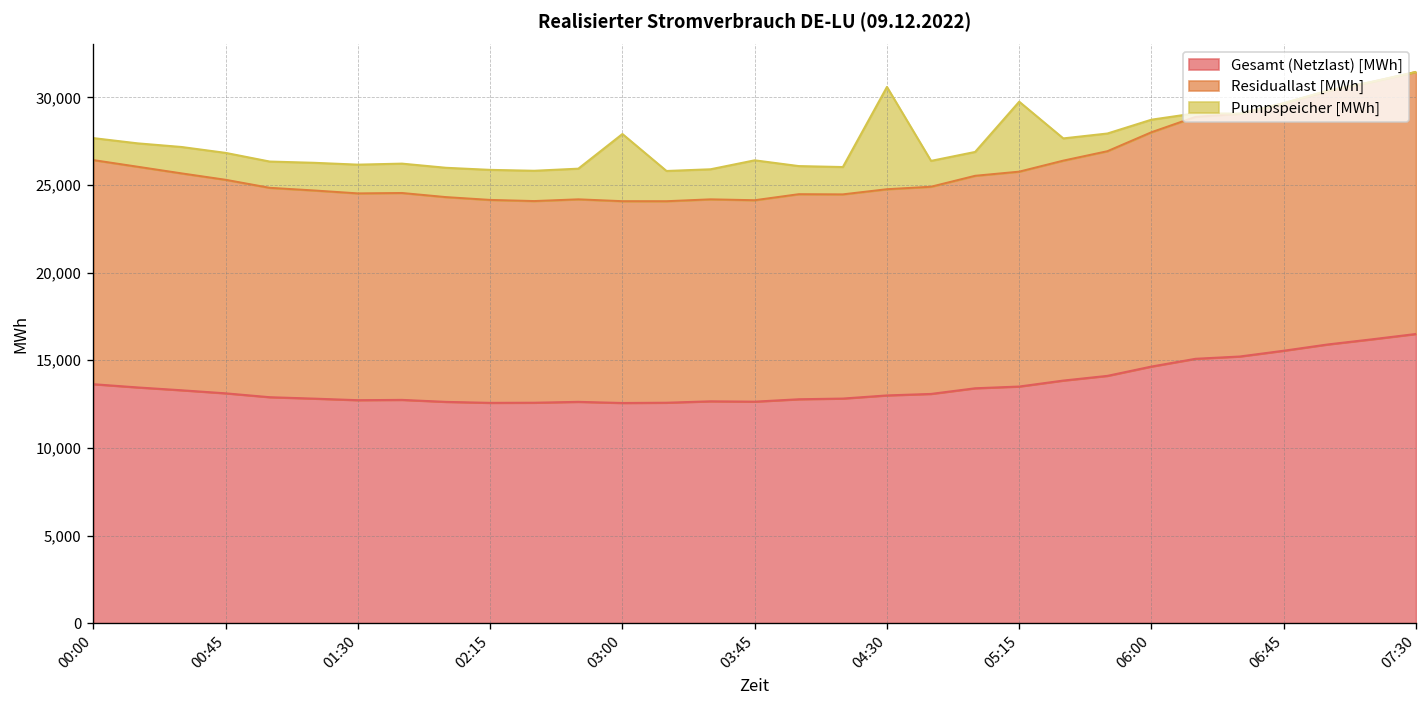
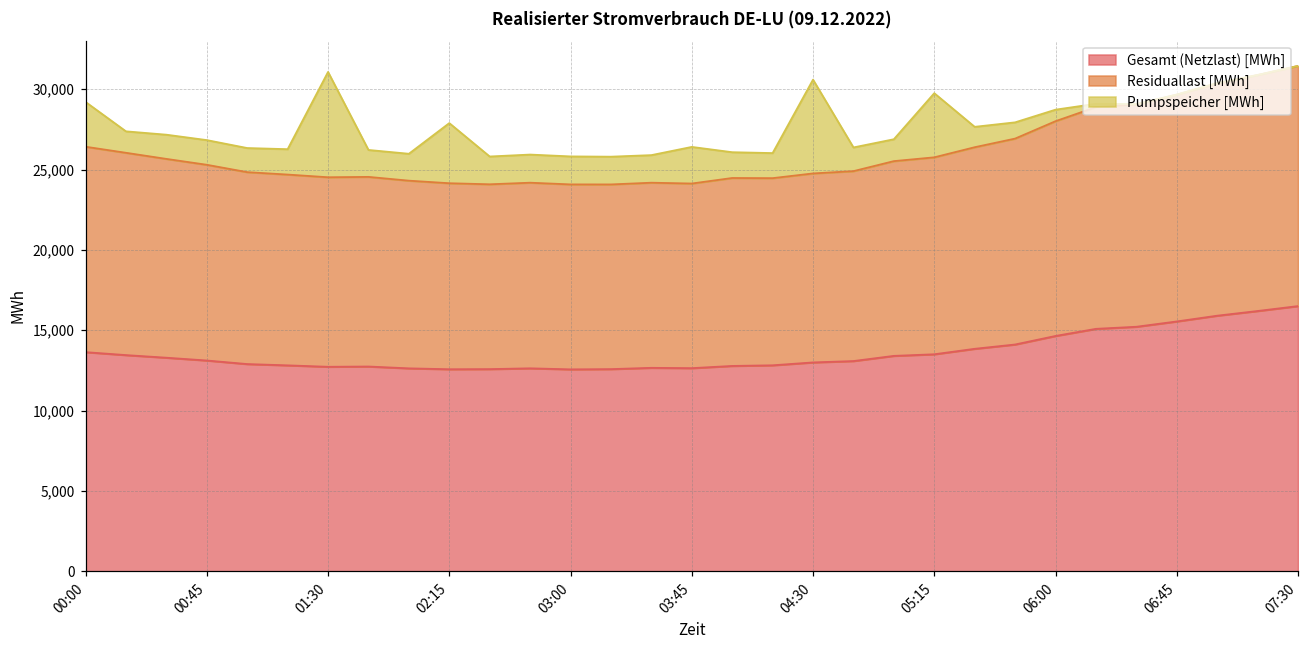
  {
    "Pumpspeicher [MWh]": {
-     "00:00": "1,300",
+     "00:00": "2,800",
      "00:45": "1,500",
-     "01:30": "1,600",
-     "02:15": "1,700",
-     "03:00": "3,800",
+     "01:30": "6,600",
+     "02:15": "3,700",
+     "03:00": "1,700",
      "03:45": "2,300",
      "04:30": "5,800",
      "05:15": "4,000",
      "06:00": "700"
    }
  }
